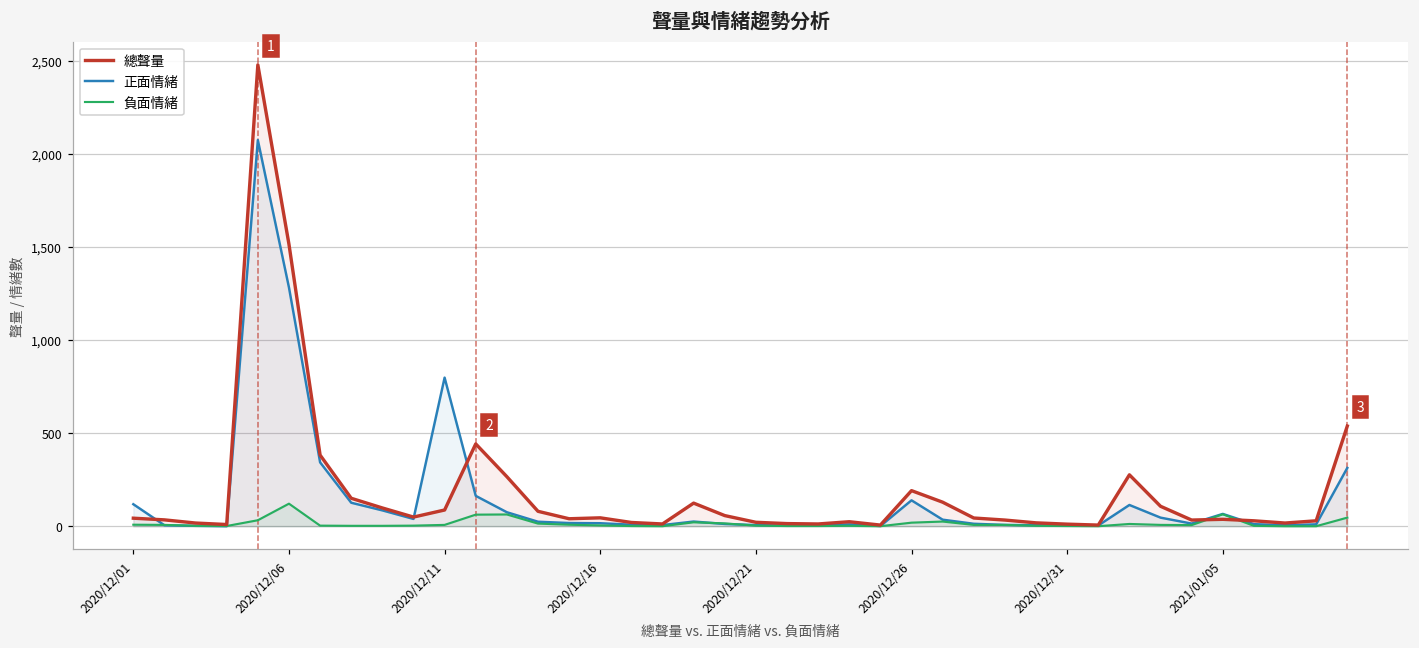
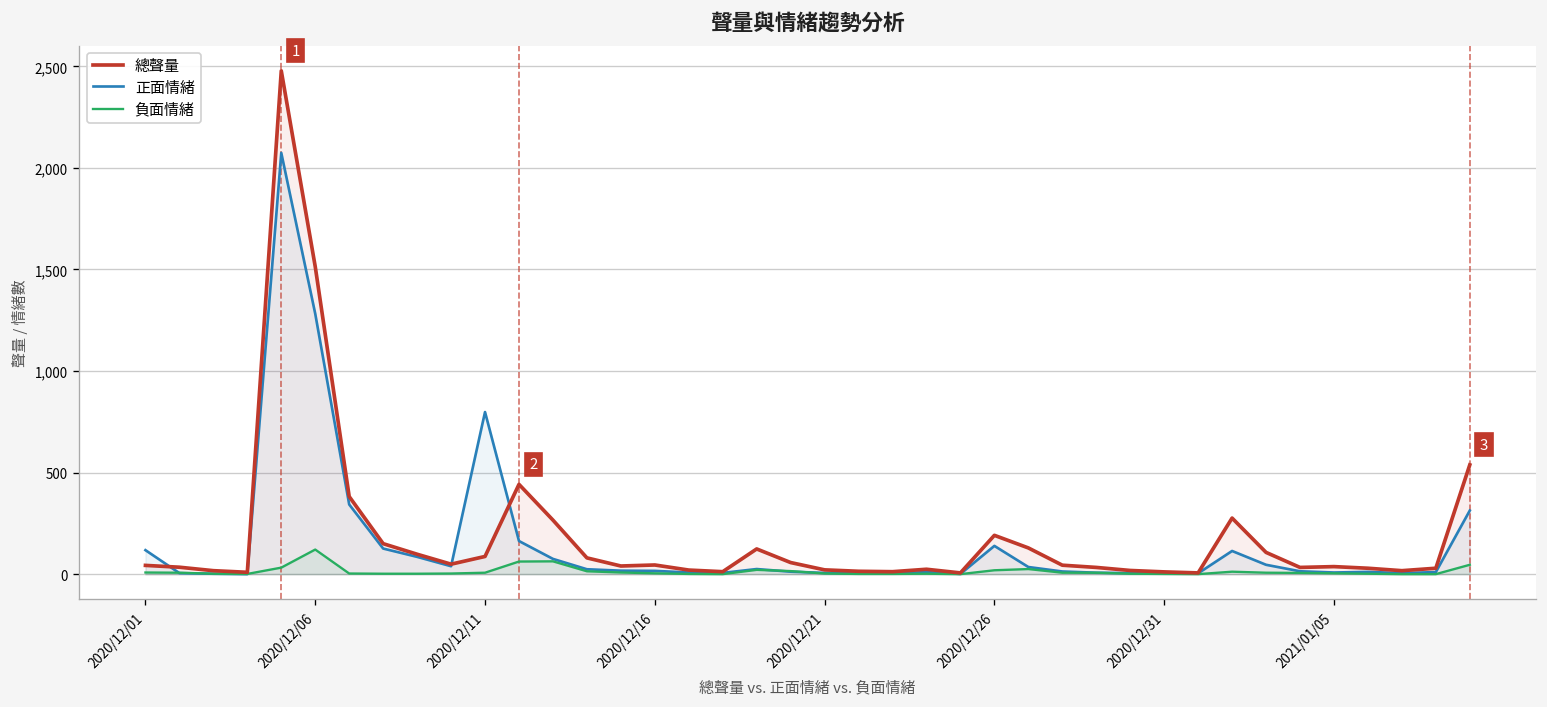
  {
    "總聲量": {
      "2020/12/01": "40",
      "2020/12/06": "1,510",
      "2020/12/11": "90",
      "2020/12/16": "50",
      "2020/12/21": "20",
      "2020/12/26": "190",
      "2021/01/05": "40"
    },
    "正面情緒": {
      "2020/12/01": "120",
      "2020/12/06": "1,280",
      "2020/12/11": "800",
      "2020/12/26": "140",
-     "2021/01/05": "70"
+     "2021/01/05": "10"
    },
    "負面情緒": {
      "2020/12/01": "10",
      "2020/12/06": "120",
      "2020/12/11": "10",
      "2020/12/26": "20",
-     "2021/01/05": "60"
+     "2021/01/05": "0"
    }
  }
